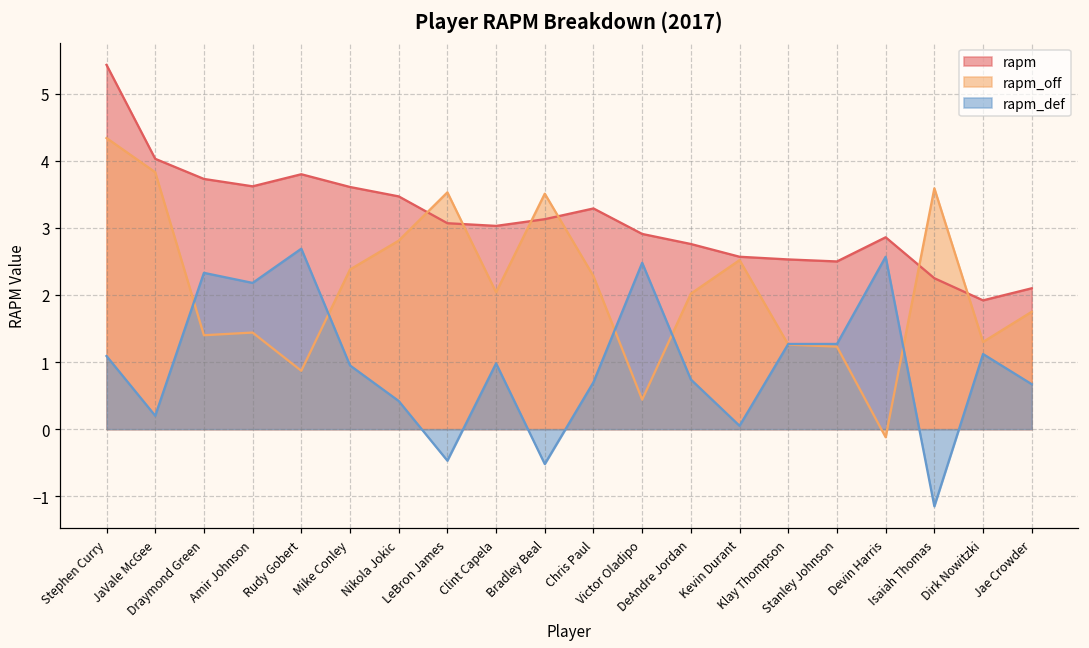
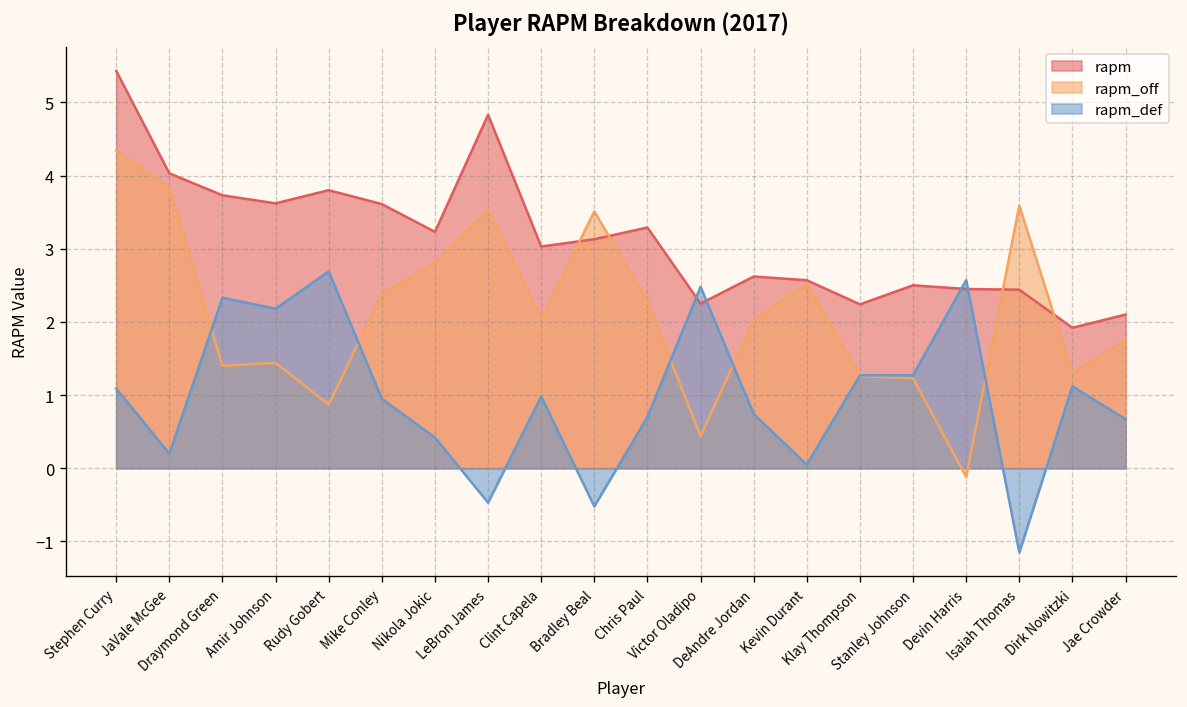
  {
    "rapm": {
      "Stephen Curry": 5.4,
      "JaVale McGee": 4.0,
      "Draymond Green": 3.7,
      "Amir Johnson": 3.6,
      "Rudy Gobert": 3.8,
      "Mike Conley": 3.6,
-     "Nikola Jokic": 3.5,
-     "LeBron James": 3.1,
+     "Nikola Jokic": 3.2,
+     "LeBron James": 4.8,
      "Clint Capela": 3.0,
      "Bradley Beal": 3.1,
      "Chris Paul": 3.3,
-     "Victor Oladipo": 2.9,
-     "DeAndre Jordan": 2.8,
+     "Victor Oladipo": 2.3,
+     "DeAndre Jordan": 2.6,
      "Kevin Durant": 2.6,
-     "Klay Thompson": 2.5,
+     "Klay Thompson": 2.2,
      "Stanley Johnson": 2.5,
-     "Devin Harris": 2.9,
-     "Isaiah Thomas": 2.3,
+     "Devin Harris": 2.5,
+     "Isaiah Thomas": 2.4,
      "Dirk Nowitzki": 1.9,
      "Jae Crowder": 2.1
    }
  }
